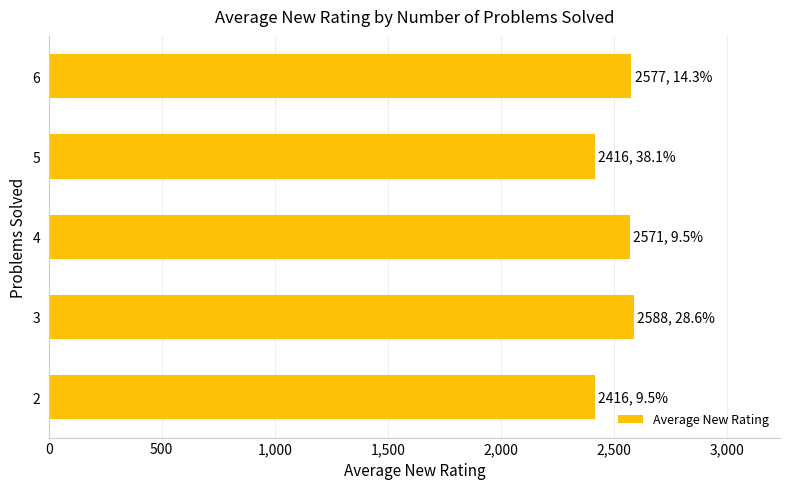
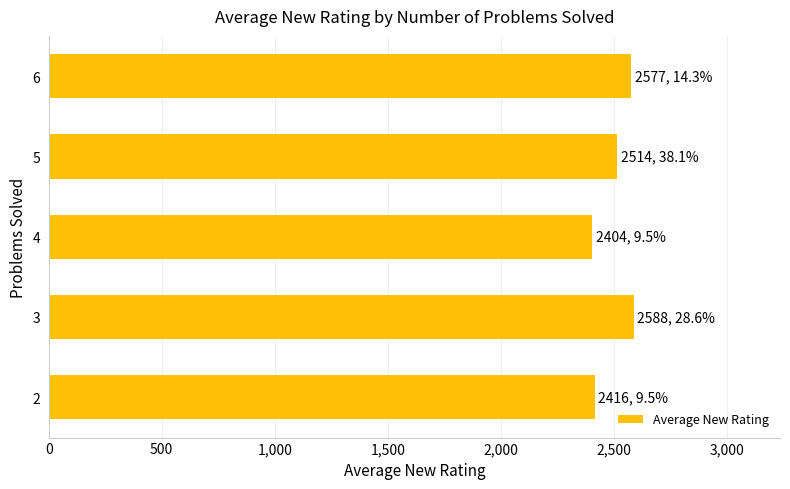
  {
    "6": "2577,",
-   "5": "2416,",
-   "4": "2571,",
+   "5": "2514,",
+   "4": "2404,",
    "3": "2588,",
    "2": "2416,"
  }
